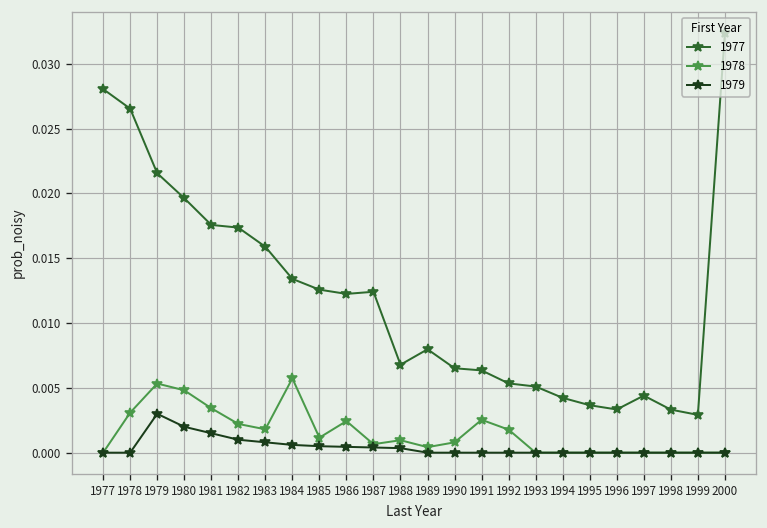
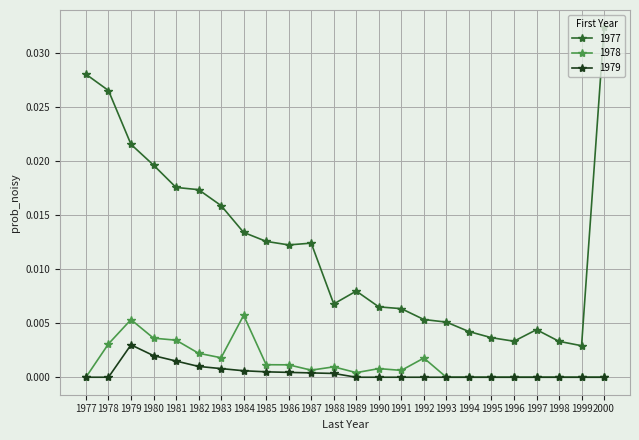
  {
    "1978": {
      "1978": 0.0031,
      "1979": 0.0053,
-     "1980": 0.0048,
+     "1980": 0.0036,
      "1981": 0.0034,
      "1982": 0.0022,
      "1983": 0.0018,
      "1984": 0.0057,
      "1985": 0.0012,
-     "1986": 0.0024,
+     "1986": 0.0011,
      "1987": 0.0007,
      "1988": 0.0010,
      "1989": 0.0004,
      "1990": 0.0008,
-     "1991": 0.0025,
+     "1991": 0.0006,
      "1992": 0.0018
    }
  }
